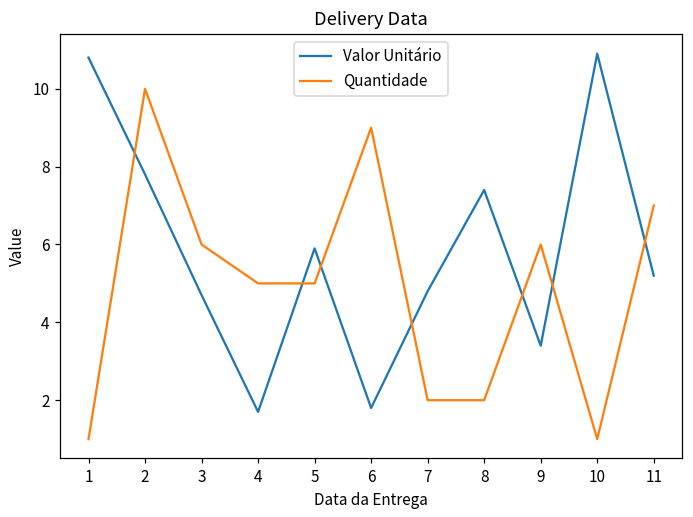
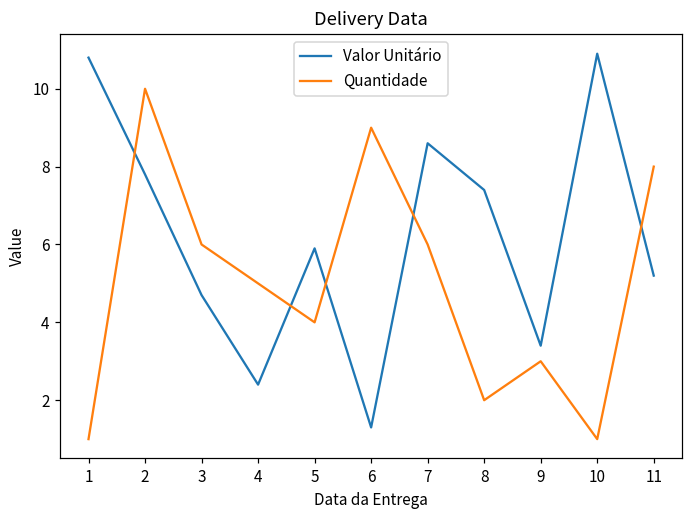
  {
    "Valor Unitário": {
      "1": 10.8,
      "2": 7.8,
      "3": 4.7,
-     "4": 1.7,
+     "4": 2.4,
      "5": 5.9,
-     "6": 1.8,
-     "7": 4.8,
+     "6": 1.3,
+     "7": 8.6,
      "8": 7.4,
      "9": 3.4,
      "10": 10.9,
      "11": 5.2
    },
    "Quantidade": {
      "1": 1,
      "2": 10,
      "3": 6,
      "4": 5,
-     "5": 5,
+     "5": 4,
      "6": 9,
-     "7": 2,
+     "7": 6,
      "8": 2,
-     "9": 6,
+     "9": 3,
      "10": 1,
-     "11": 7
+     "11": 8
    }
  }
